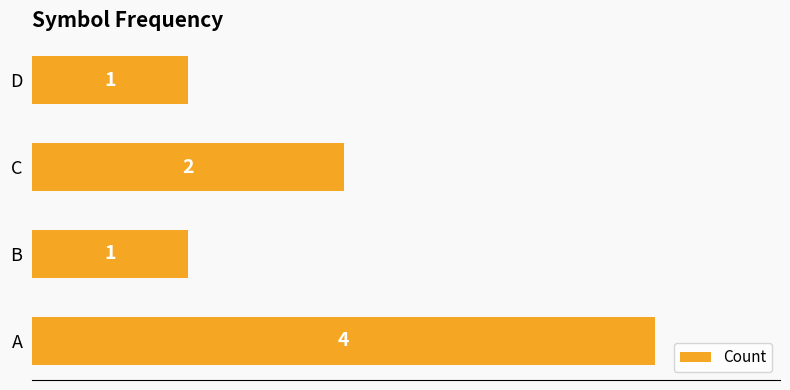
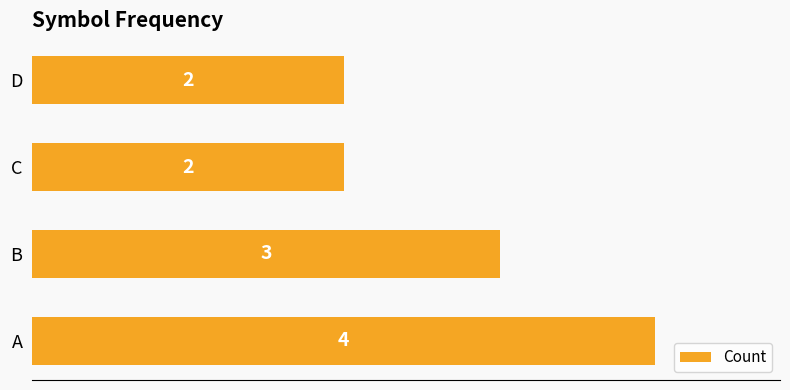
  {
-   "D": 1,
+   "D": 2,
    "C": 2,
-   "B": 1,
+   "B": 3,
    "A": 4
  }
